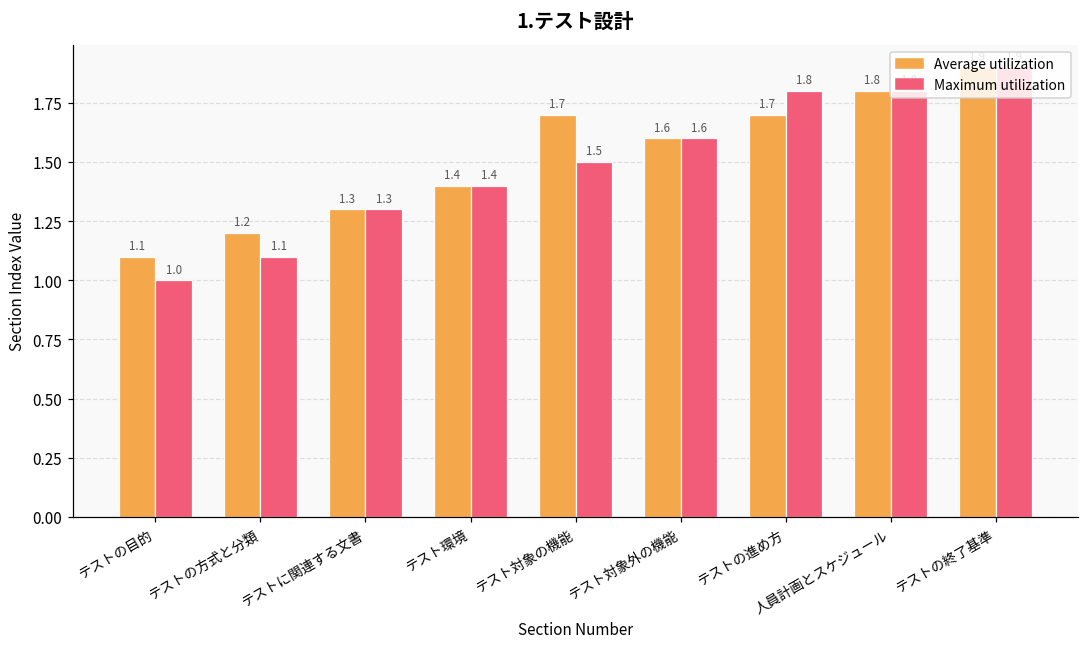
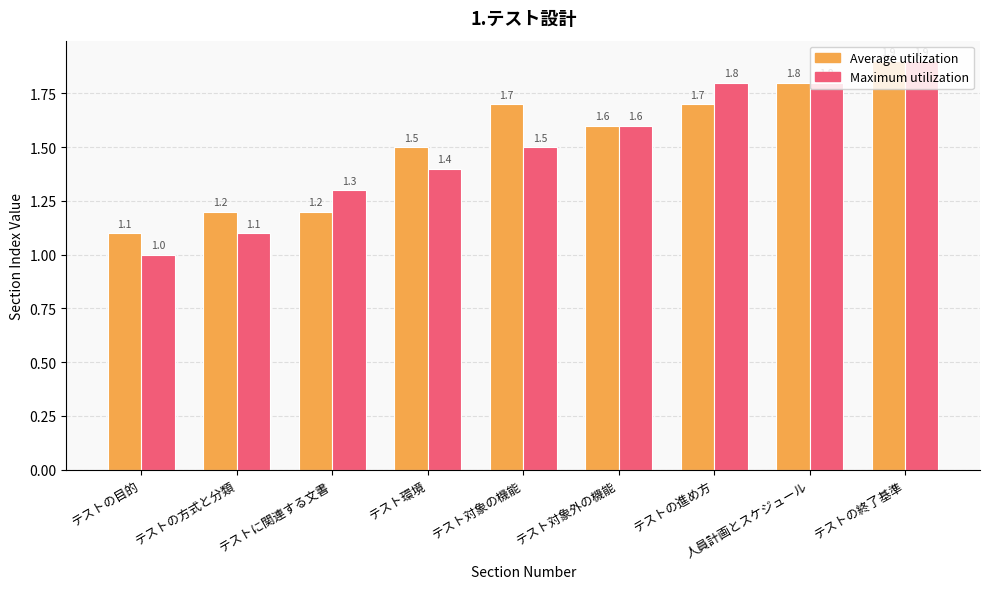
  {
    "Average utilization": {
      "テストの目的": 1.1,
      "テストの方式と分類": 1.2,
-     "テストに関連する文書": 1.3,
-     "テスト環境": 1.4,
+     "テストに関連する文書": 1.2,
+     "テスト環境": 1.5,
      "テスト対象の機能": 1.7,
      "テスト対象外の機能": 1.6,
      "テストの進め方": 1.7,
      "人員計画とスケジュール": 1.8
    },
    "Maximum utilization": {
      "テストの目的": 1.0,
      "テストの方式と分類": 1.1,
      "テストに関連する文書": 1.3,
      "テスト環境": 1.4,
      "テスト対象の機能": 1.5,
      "テスト対象外の機能": 1.6,
      "テストの進め方": 1.8
    }
  }
